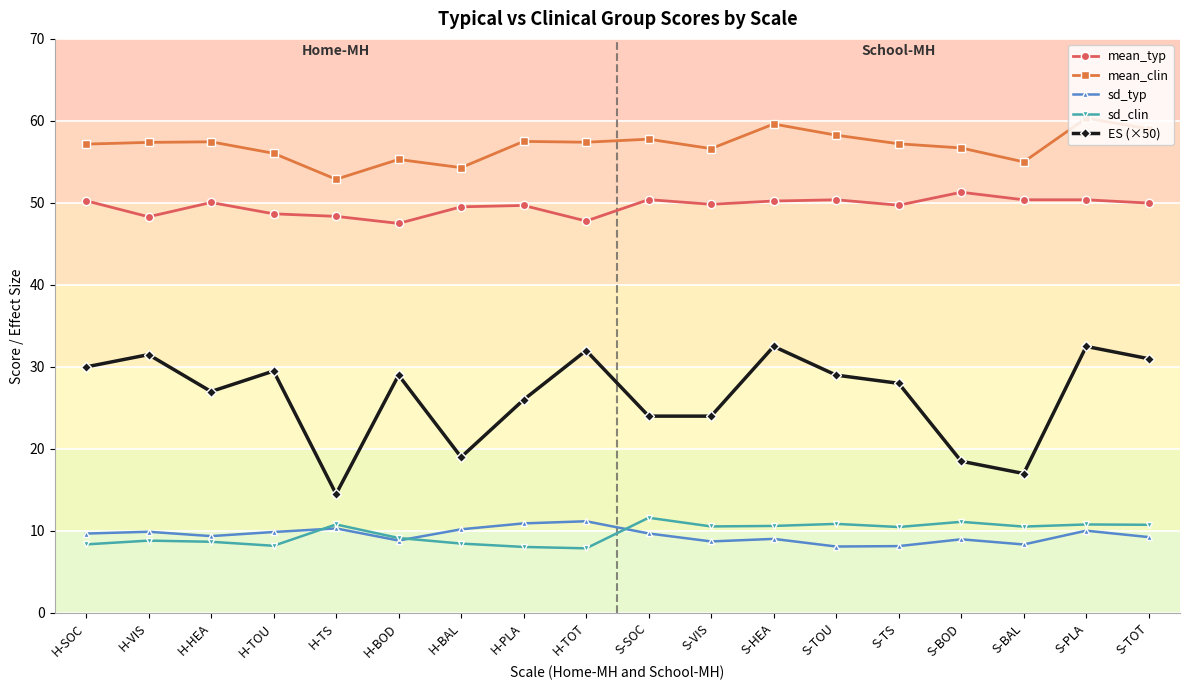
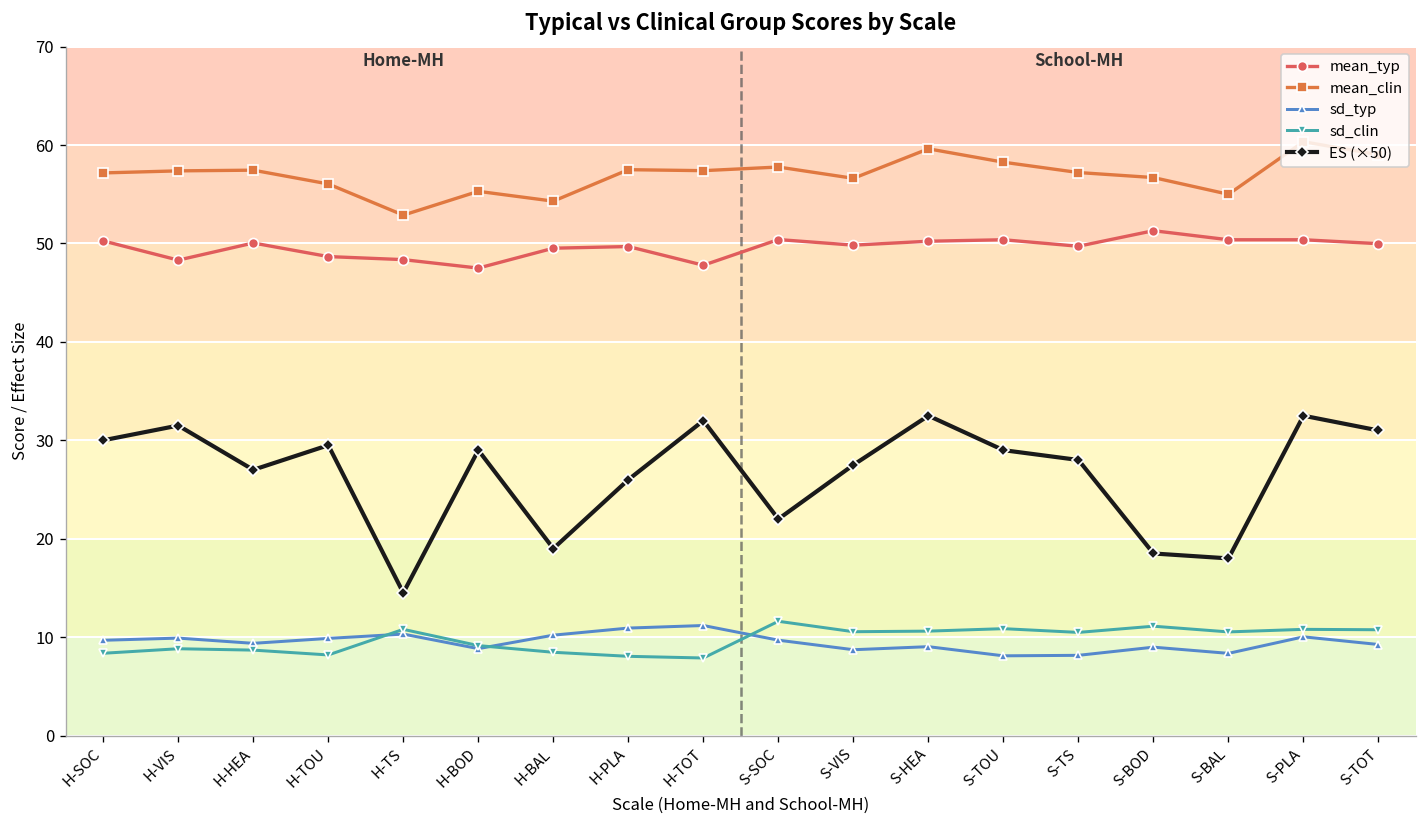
  {
    "ES (×50)": {
      "H-SOC": 30,
      "H-VIS": 32,
      "H-HEA": 27,
      "H-TOU": 30,
      "H-TS": 14,
      "H-BOD": 29,
      "H-BAL": 19,
      "H-PLA": 26,
      "H-TOT": 32,
-     "S-SOC": 24,
-     "S-VIS": 24,
+     "S-SOC": 22,
+     "S-VIS": 28,
      "S-HEA": 33,
      "S-TOU": 29,
      "S-TS": 28,
      "S-BOD": 19,
-     "S-BAL": 17,
+     "S-BAL": 18,
      "S-PLA": 33,
      "S-TOT": 31
    }
  }
